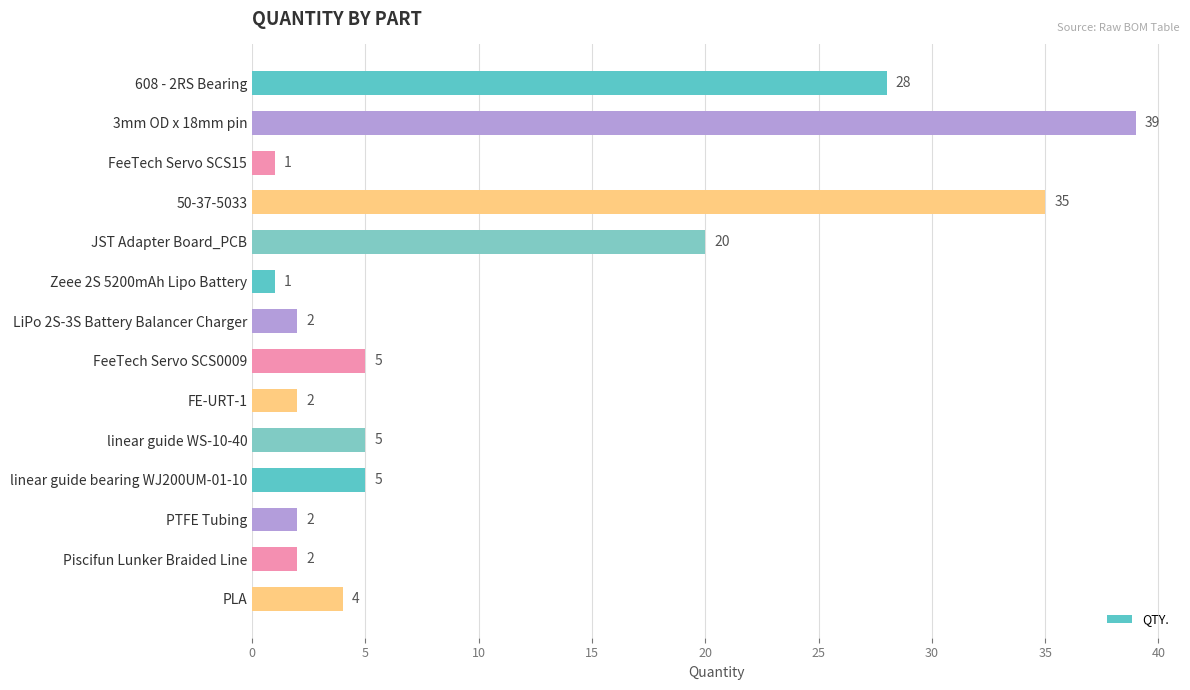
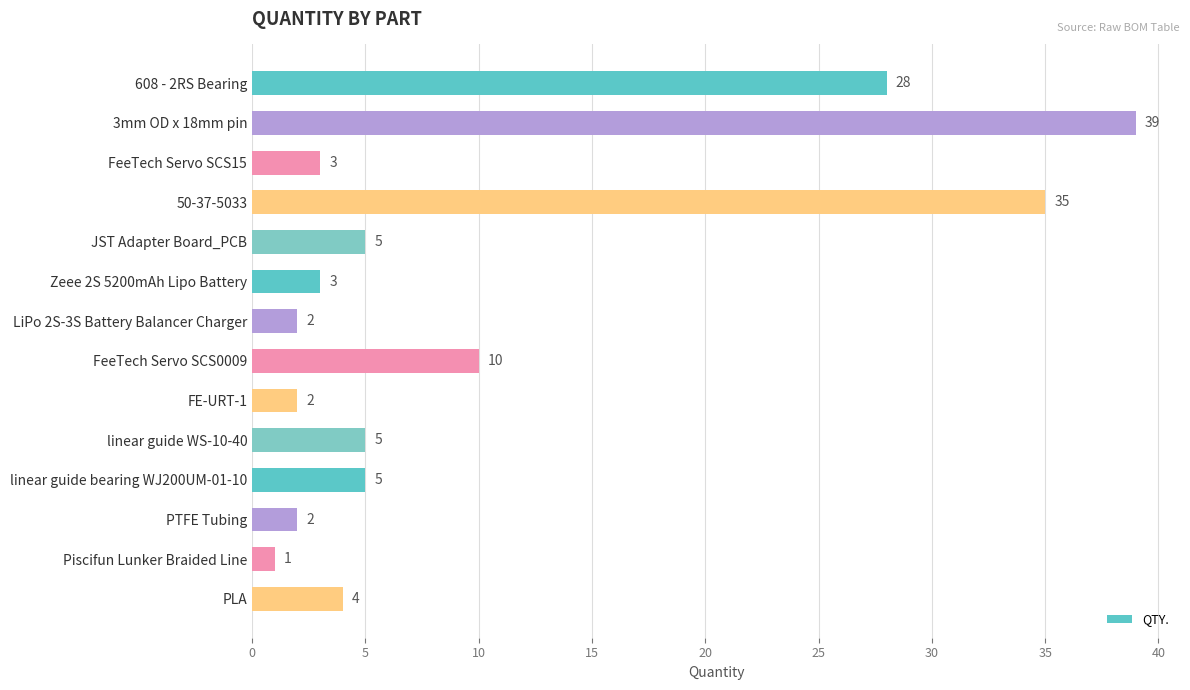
  {
    "608 - 2RS Bearing": 28,
    "3mm OD x 18mm pin": 39,
-   "FeeTech Servo SCS15": 1,
+   "FeeTech Servo SCS15": 3,
    "50-37-5033": 35,
-   "JST Adapter Board_PCB": 20,
-   "Zeee 2S 5200mAh Lipo Battery": 1,
+   "JST Adapter Board_PCB": 5,
+   "Zeee 2S 5200mAh Lipo Battery": 3,
    "LiPo 2S-3S Battery Balancer Charger": 2,
-   "FeeTech Servo SCS0009": 5,
+   "FeeTech Servo SCS0009": 10,
    "FE-URT-1": 2,
    "linear guide WS-10-40": 5,
    "linear guide bearing WJ200UM-01-10": 5,
    "PTFE Tubing": 2,
-   "Piscifun Lunker Braided Line": 2,
+   "Piscifun Lunker Braided Line": 1,
    "PLA": 4
  }
